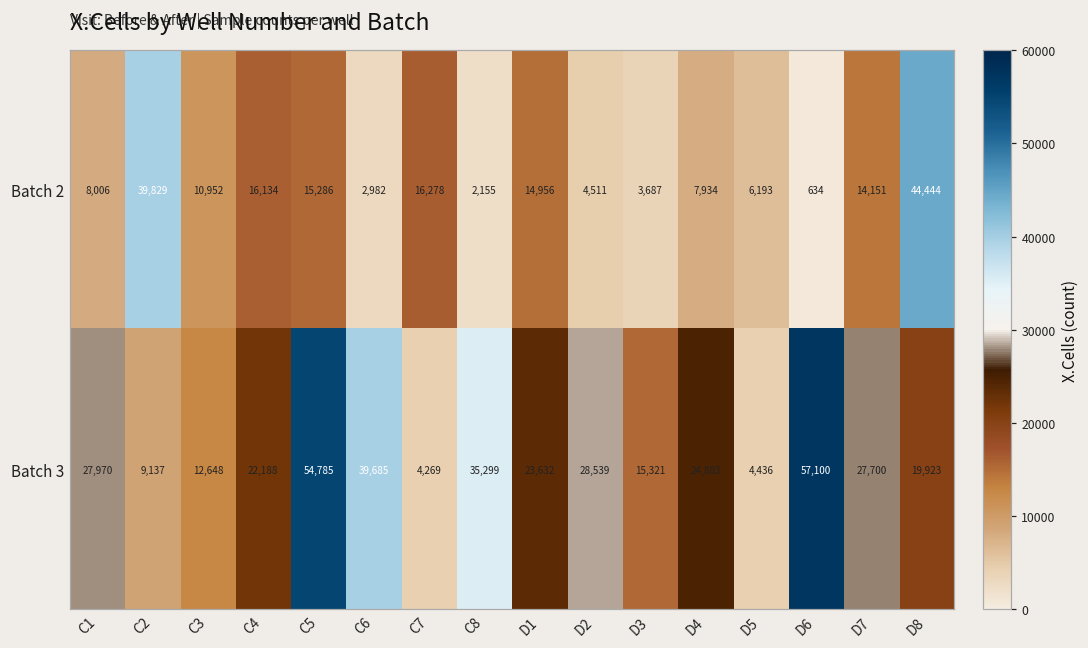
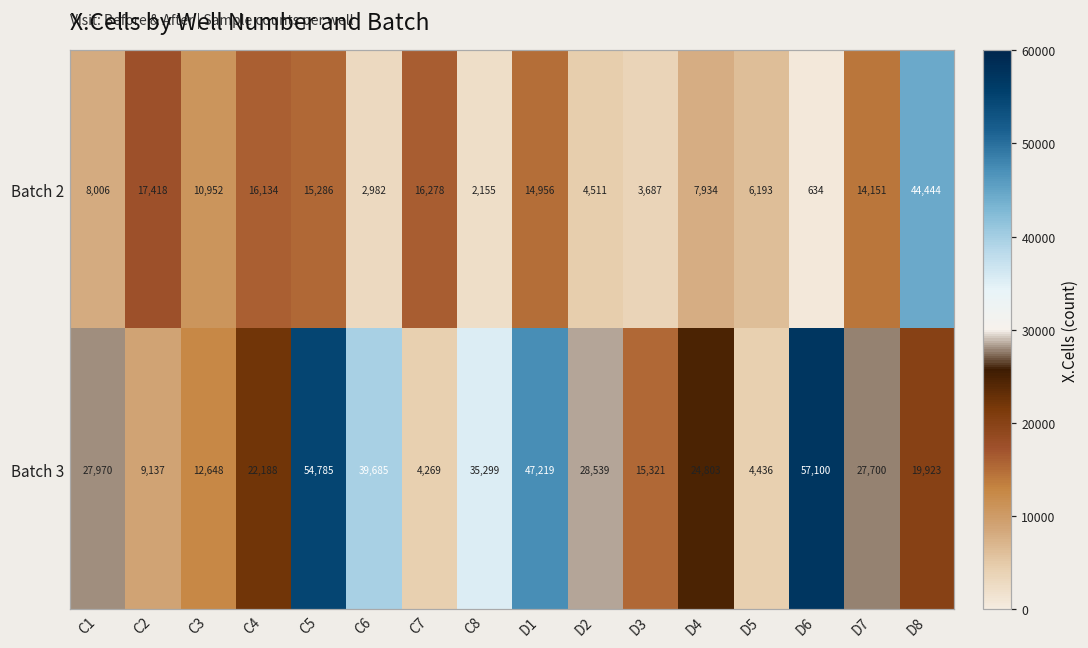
  {
    "Batch 2": {
      "C1": "8,006",
-     "C2": "39,829",
+     "C2": "17,418",
      "C3": "10,952",
      "C4": "16,134",
      "C5": "15,286",
      "C6": "2,982",
      "C7": "16,278",
      "C8": "2,155",
      "D1": "14,956",
      "D2": "4,511",
      "D3": "3,687",
      "D4": "7,934",
      "D5": "6,193",
      "D6": "634",
      "D7": "14,151",
      "D8": "44,444"
    },
    "Batch 3": {
      "C1": "27,970",
      "C2": "9,137",
      "C3": "12,648",
      "C4": "22,188",
      "C5": "54,785",
      "C6": "39,685",
      "C7": "4,269",
      "C8": "35,299",
-     "D1": "23,632",
+     "D1": "47,219",
      "D2": "28,539",
      "D3": "15,321",
      "D5": "4,436",
      "D6": "57,100",
      "D7": "27,700",
      "D8": "19,923"
    }
  }
